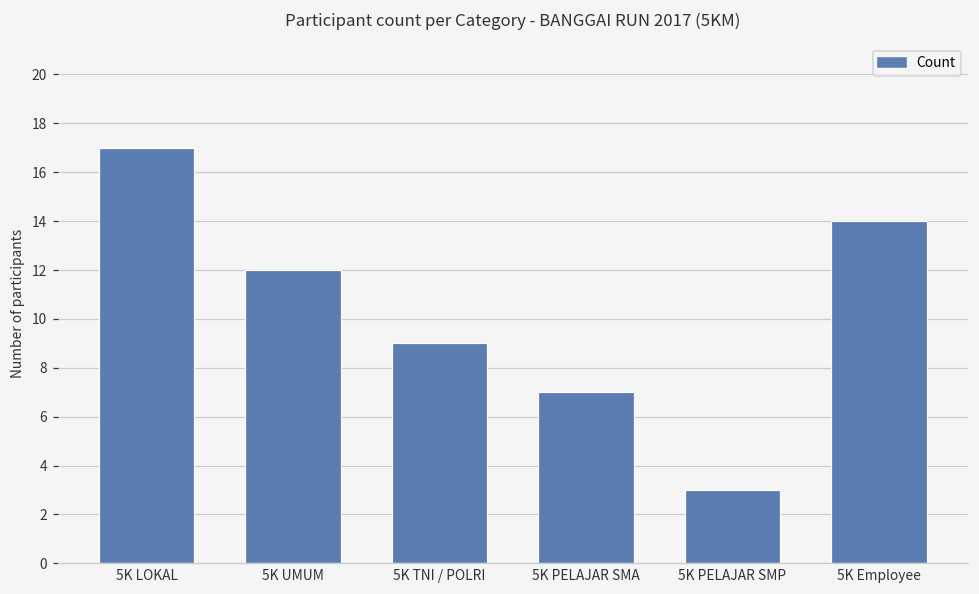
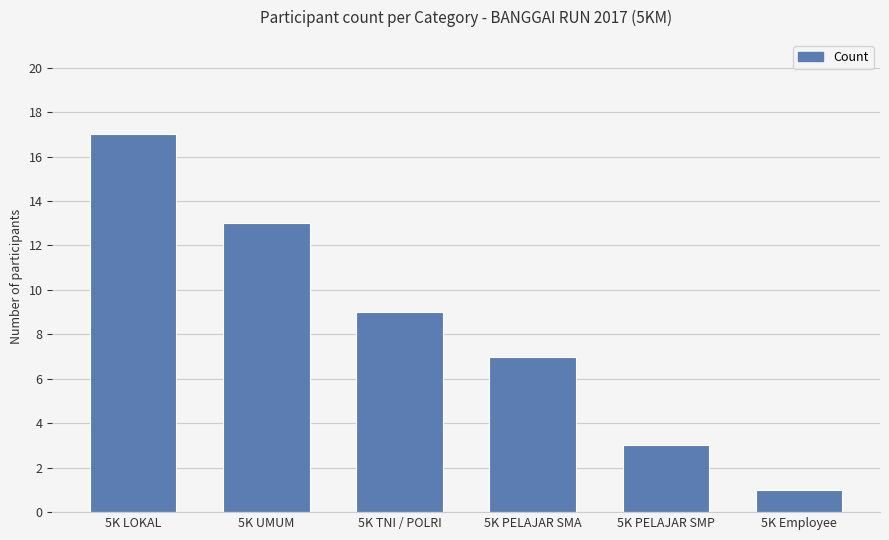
  {
    "5K LOKAL": 17,
-   "5K UMUM": 12,
+   "5K UMUM": 13,
    "5K TNI / POLRI": 9,
    "5K PELAJAR SMA": 7,
    "5K PELAJAR SMP": 3,
-   "5K Employee": 14
+   "5K Employee": 1
  }
